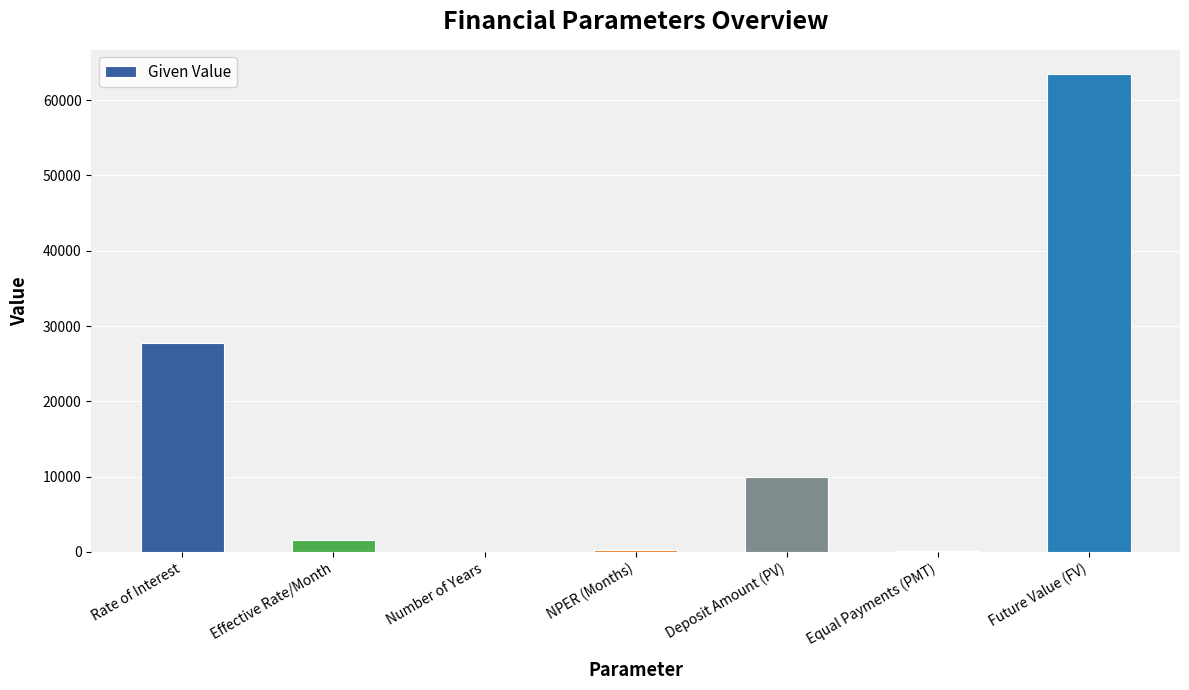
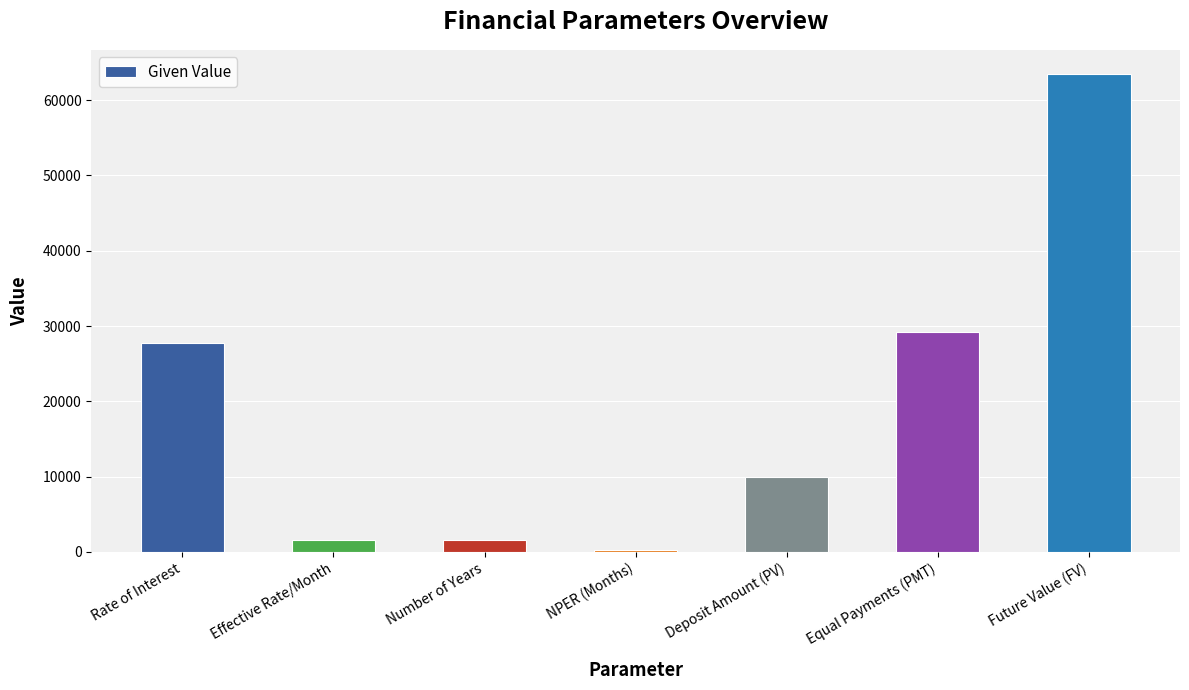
  {
    "Rate of Interest": 28000,
    "Effective Rate/Month": 2000,
-   "Number of Years": 0,
+   "Number of Years": 2000,
    "Deposit Amount (PV)": 10000,
-   "Equal Payments (PMT)": 0,
+   "Equal Payments (PMT)": 29000,
    "Future Value (FV)": 64000
  }
